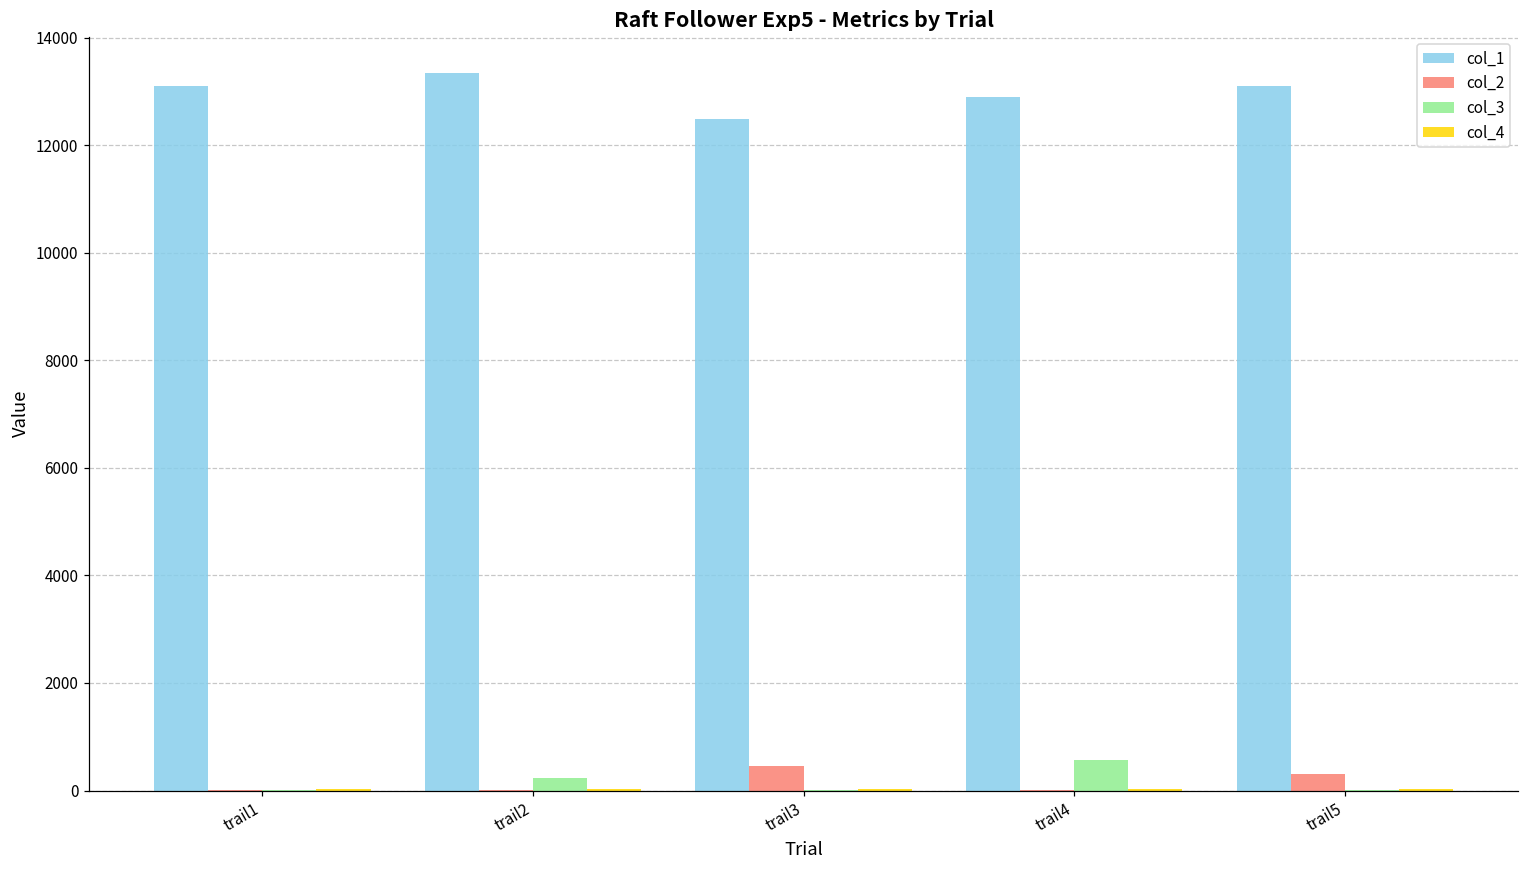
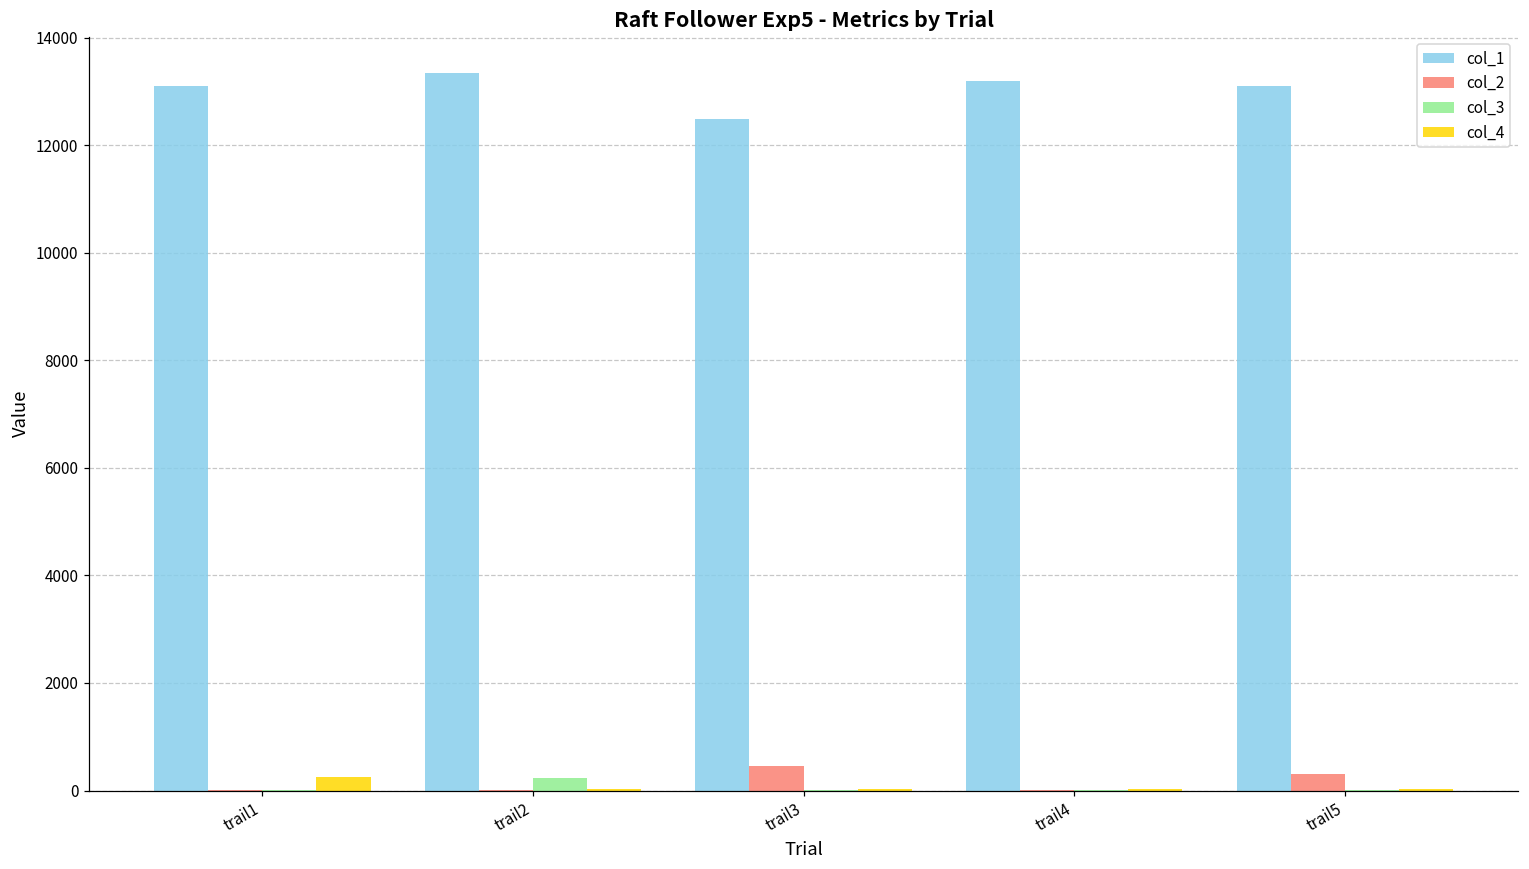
  {
    "col_1": {
      "trail1": 13100,
      "trail2": 13400,
      "trail3": 12500,
-     "trail4": 12900,
+     "trail4": 13200,
      "trail5": 13100
    },
    "col_2": {
      "trail3": 500,
      "trail5": 300
    },
    "col_3": {
      "trail2": 200,
-     "trail4": 600
+     "trail4": 0
    },
    "col_4": {
-     "trail1": 0
+     "trail1": 300
    }
  }
